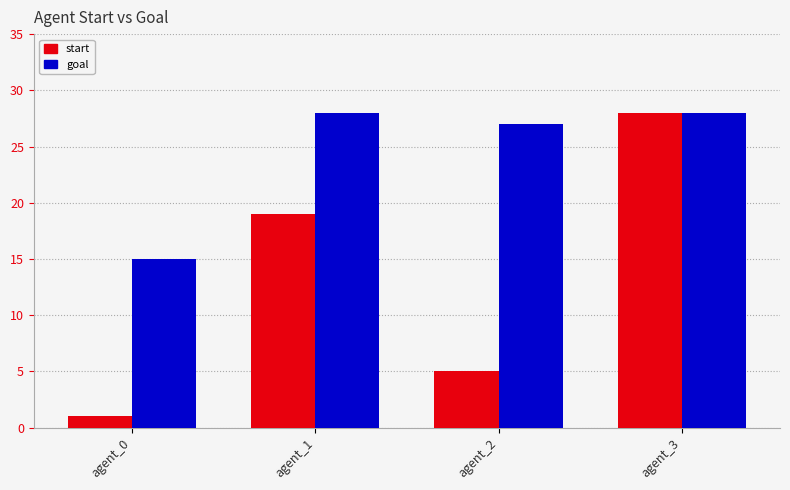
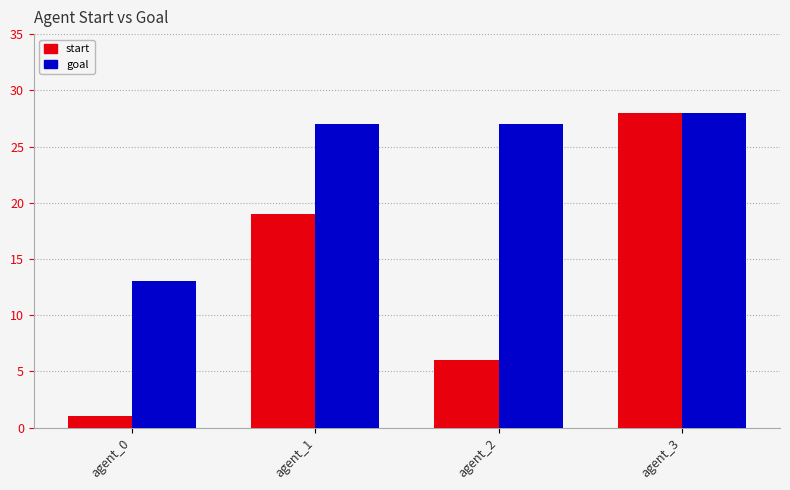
  {
    "start": {
      "agent_0": 1,
      "agent_1": 19,
-     "agent_2": 5,
+     "agent_2": 6,
      "agent_3": 28
    },
    "goal": {
-     "agent_0": 15,
-     "agent_1": 28,
+     "agent_0": 13,
+     "agent_1": 27,
      "agent_2": 27,
      "agent_3": 28
    }
  }
